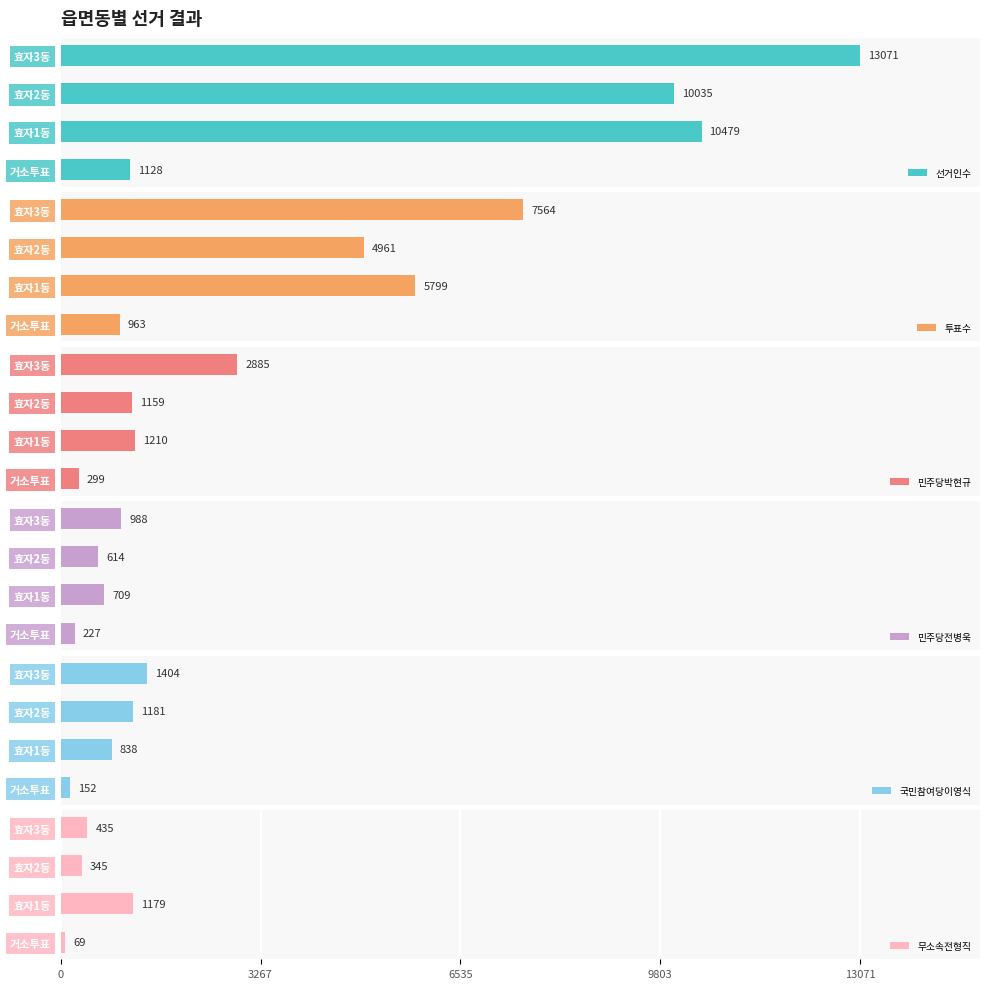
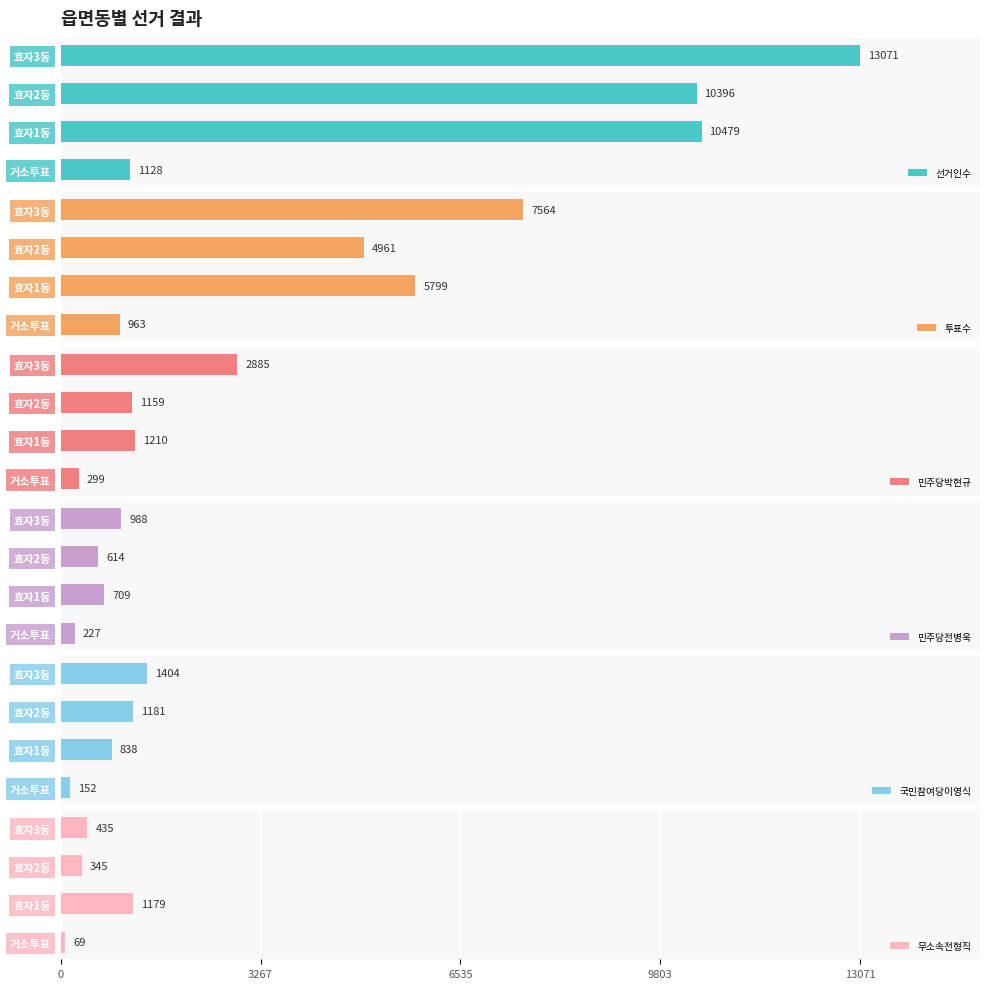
  {
    "읍면동별 선거 결과": {
      "효자3동": 13071,
-     "효자2동": 10035,
+     "효자2동": 10396,
      "효자1동": 10479,
      "거소투표": 1128
    }
  }
